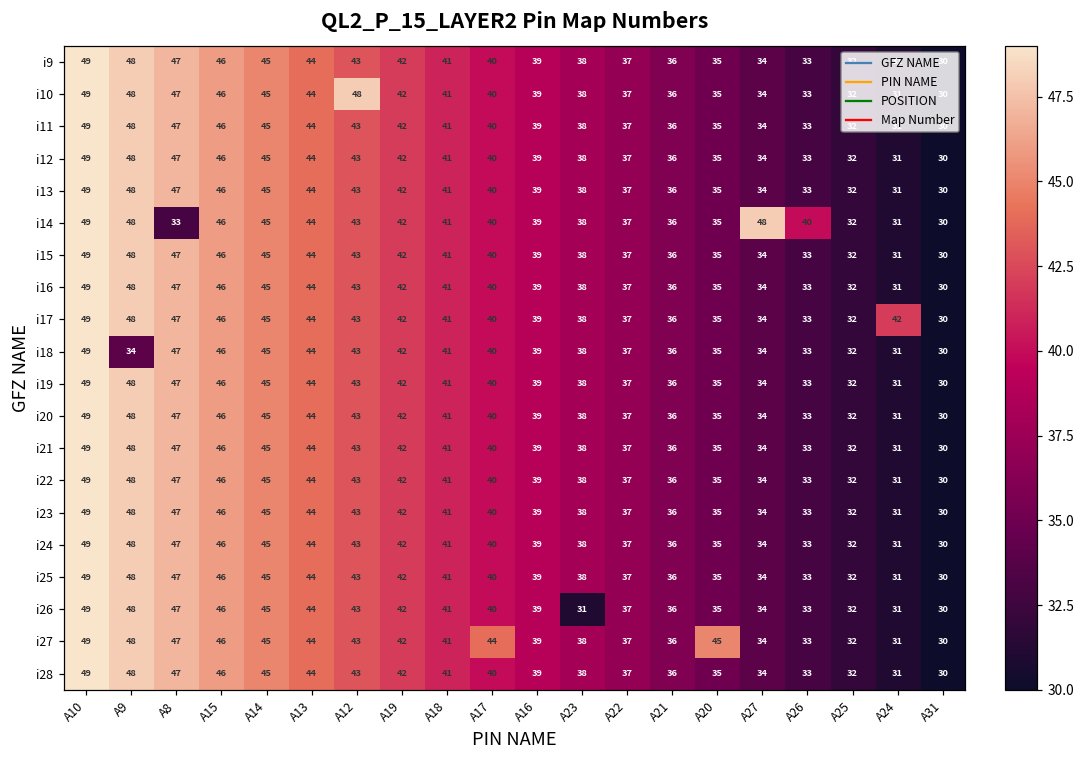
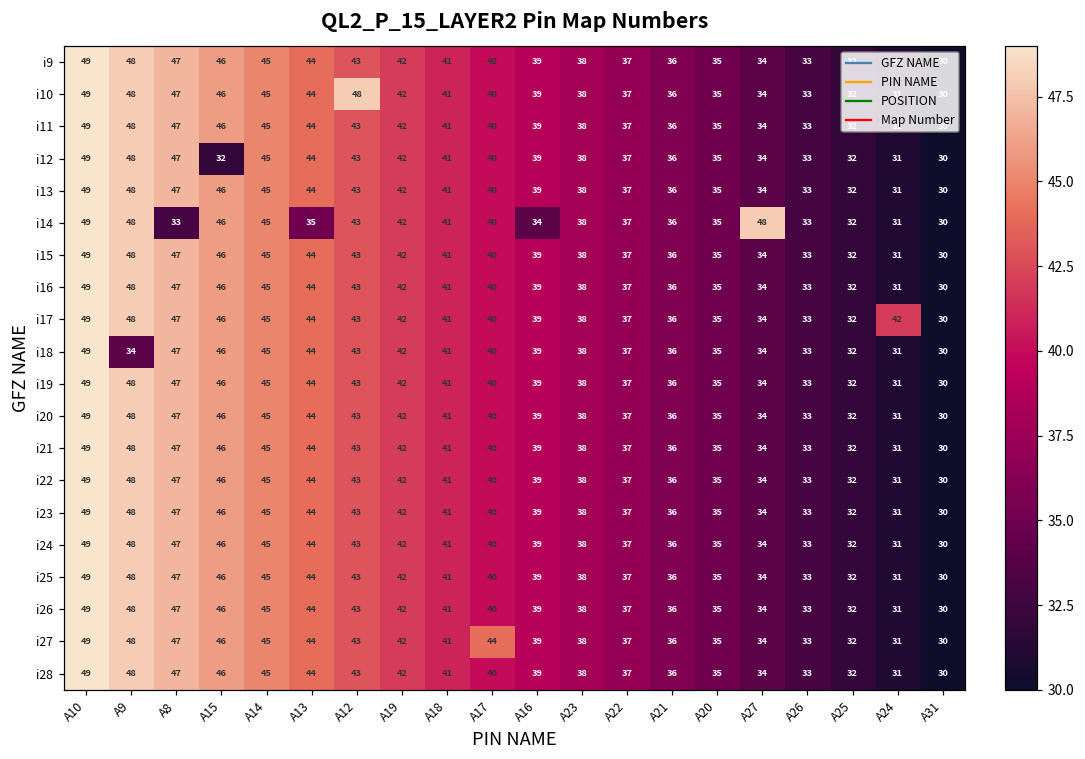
  {
    "i12": {
      "A10": 49,
      "A9": 48,
      "A8": 47,
-     "A15": 46,
+     "A15": 32,
      "A14": 45,
      "A13": 44,
      "A12": 43,
      "A19": 42,
      "A18": 41,
      "A17": 40,
      "A16": 39,
      "A23": 38,
      "A22": 37,
      "A21": 36,
      "A20": 35,
      "A27": 34,
      "A26": 33,
      "A25": 32,
      "A24": 31,
      "A31": 30
    },
    "i14": {
      "A10": 49,
      "A9": 48,
      "A8": 33,
      "A15": 46,
      "A14": 45,
-     "A13": 44,
+     "A13": 35,
      "A12": 43,
      "A19": 42,
      "A18": 41,
      "A17": 40,
-     "A16": 39,
+     "A16": 34,
      "A23": 38,
      "A22": 37,
      "A21": 36,
      "A20": 35,
      "A27": 48,
-     "A26": 40,
+     "A26": 33,
      "A25": 32,
      "A24": 31,
      "A31": 30
    },
    "i26": {
      "A10": 49,
      "A9": 48,
      "A8": 47,
      "A15": 46,
      "A14": 45,
      "A13": 44,
      "A12": 43,
      "A19": 42,
      "A18": 41,
      "A17": 40,
      "A16": 39,
-     "A23": 31,
+     "A23": 38,
      "A22": 37,
      "A21": 36,
      "A20": 35,
      "A27": 34,
      "A26": 33,
      "A25": 32,
      "A24": 31,
      "A31": 30
    },
    "i27": {
      "A10": 49,
      "A9": 48,
      "A8": 47,
      "A15": 46,
      "A14": 45,
      "A13": 44,
      "A12": 43,
      "A19": 42,
      "A18": 41,
      "A17": 44,
      "A16": 39,
      "A23": 38,
      "A22": 37,
      "A21": 36,
-     "A20": 45,
+     "A20": 35,
      "A27": 34,
      "A26": 33,
      "A25": 32,
      "A24": 31,
      "A31": 30
    }
  }
